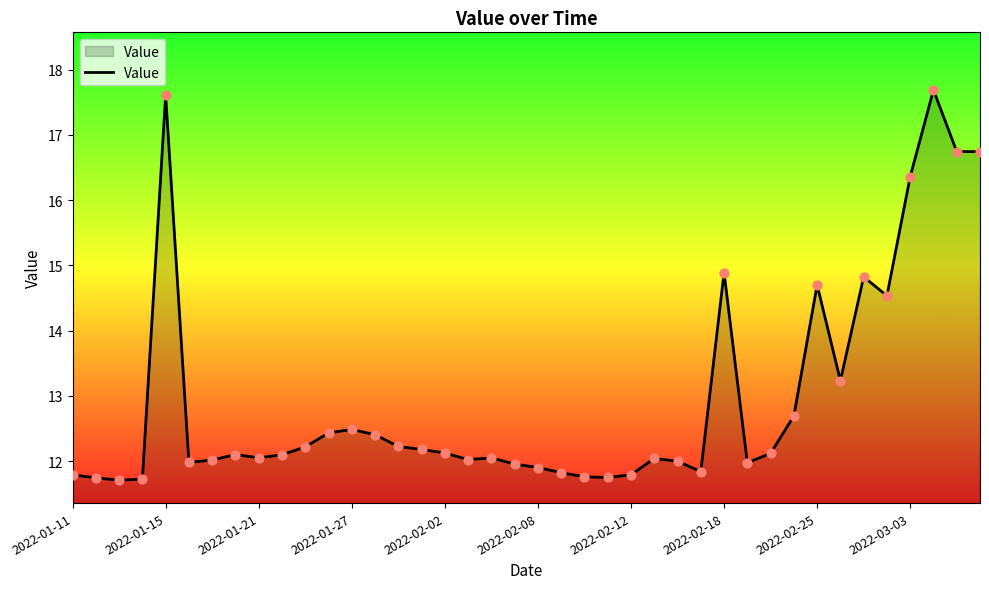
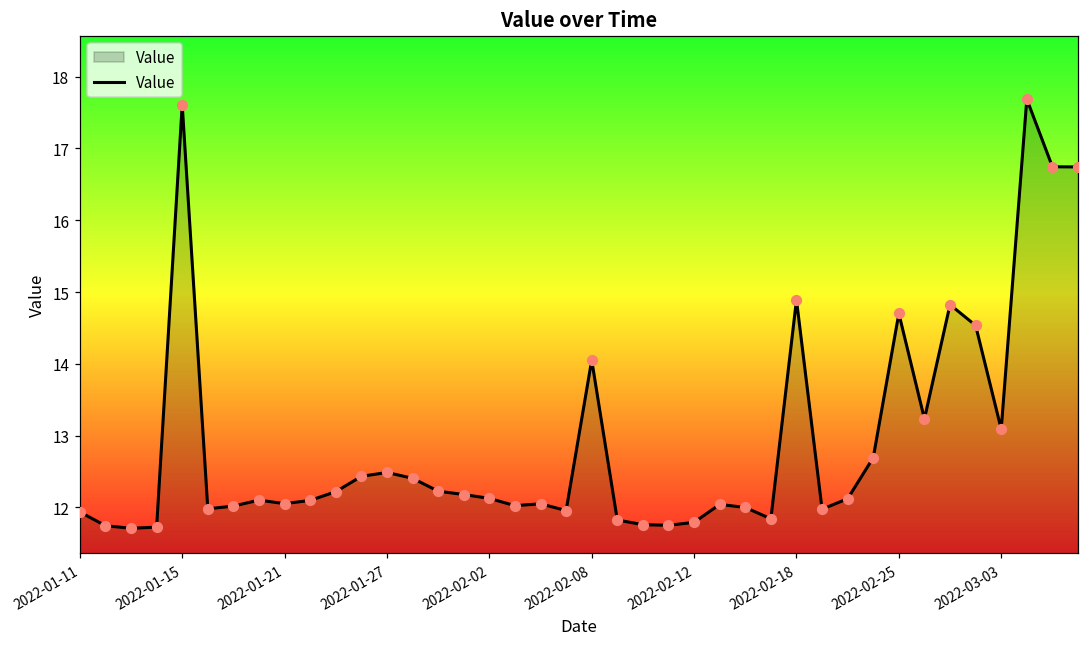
  {
-   "2022-01-11": 11.8,
+   "2022-01-11": 11.9,
    "2022-01-15": 17.6,
    "2022-01-21": 12.1,
    "2022-01-27": 12.5,
    "2022-02-02": 12.1,
-   "2022-02-08": 11.9,
+   "2022-02-08": 14.1,
    "2022-02-12": 11.8,
    "2022-02-18": 14.9,
    "2022-02-25": 14.7,
-   "2022-03-03": 16.4
+   "2022-03-03": 13.1
  }
